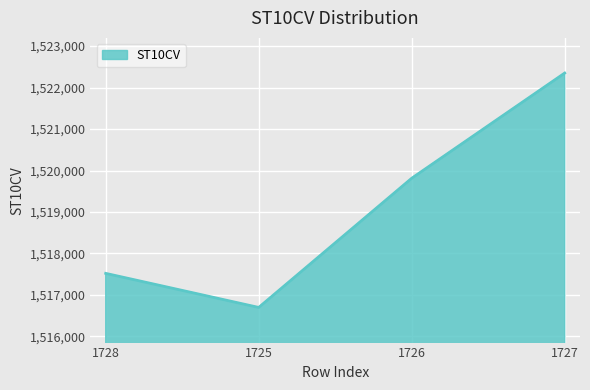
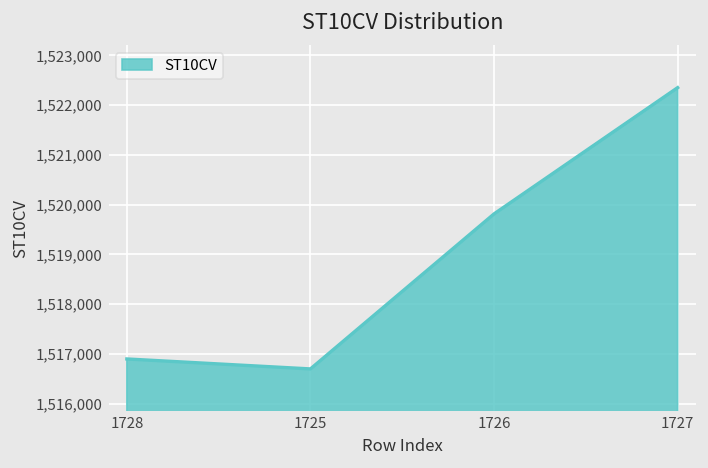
  {
-   "1728": "1,517,500",
+   "1728": "1,516,900",
    "1725": "1,516,700",
    "1726": "1,519,800",
    "1727": "1,522,400"
  }
